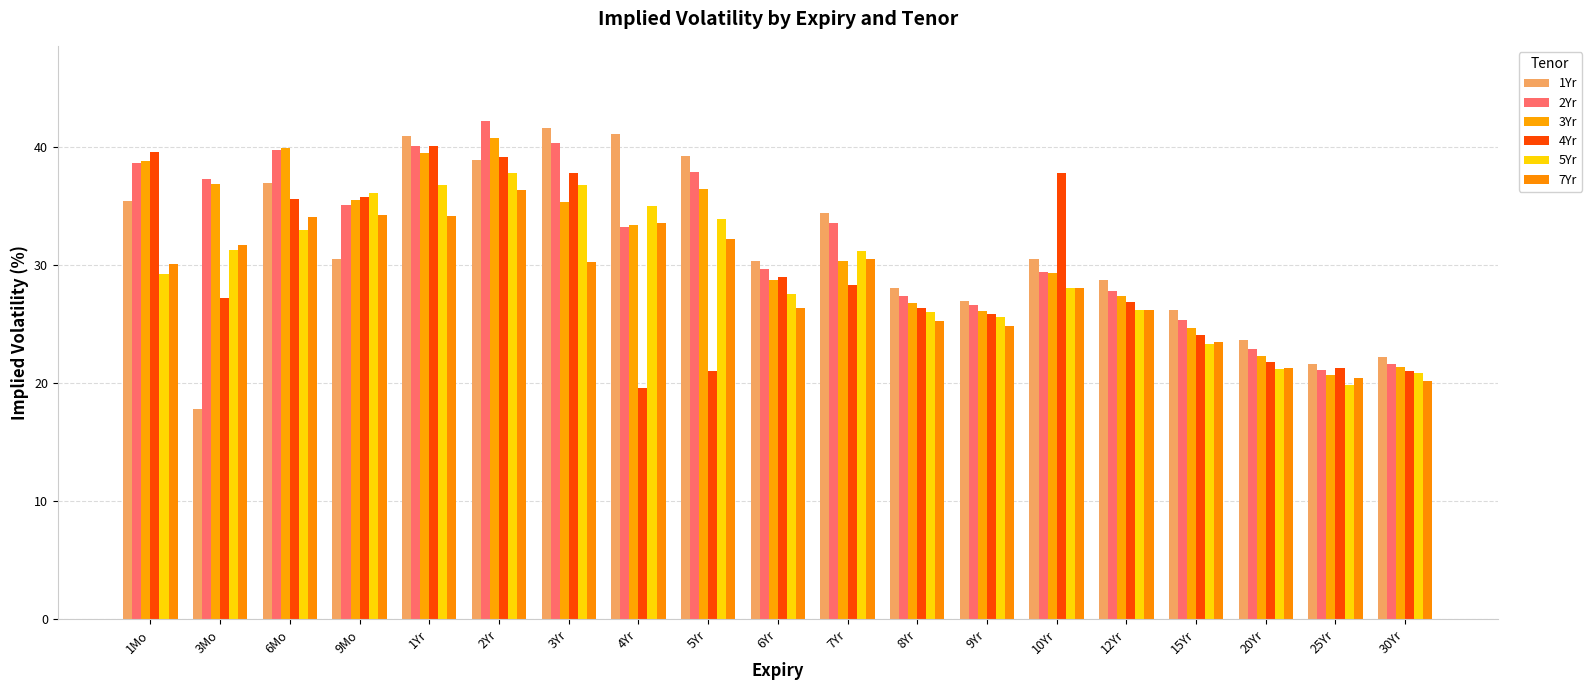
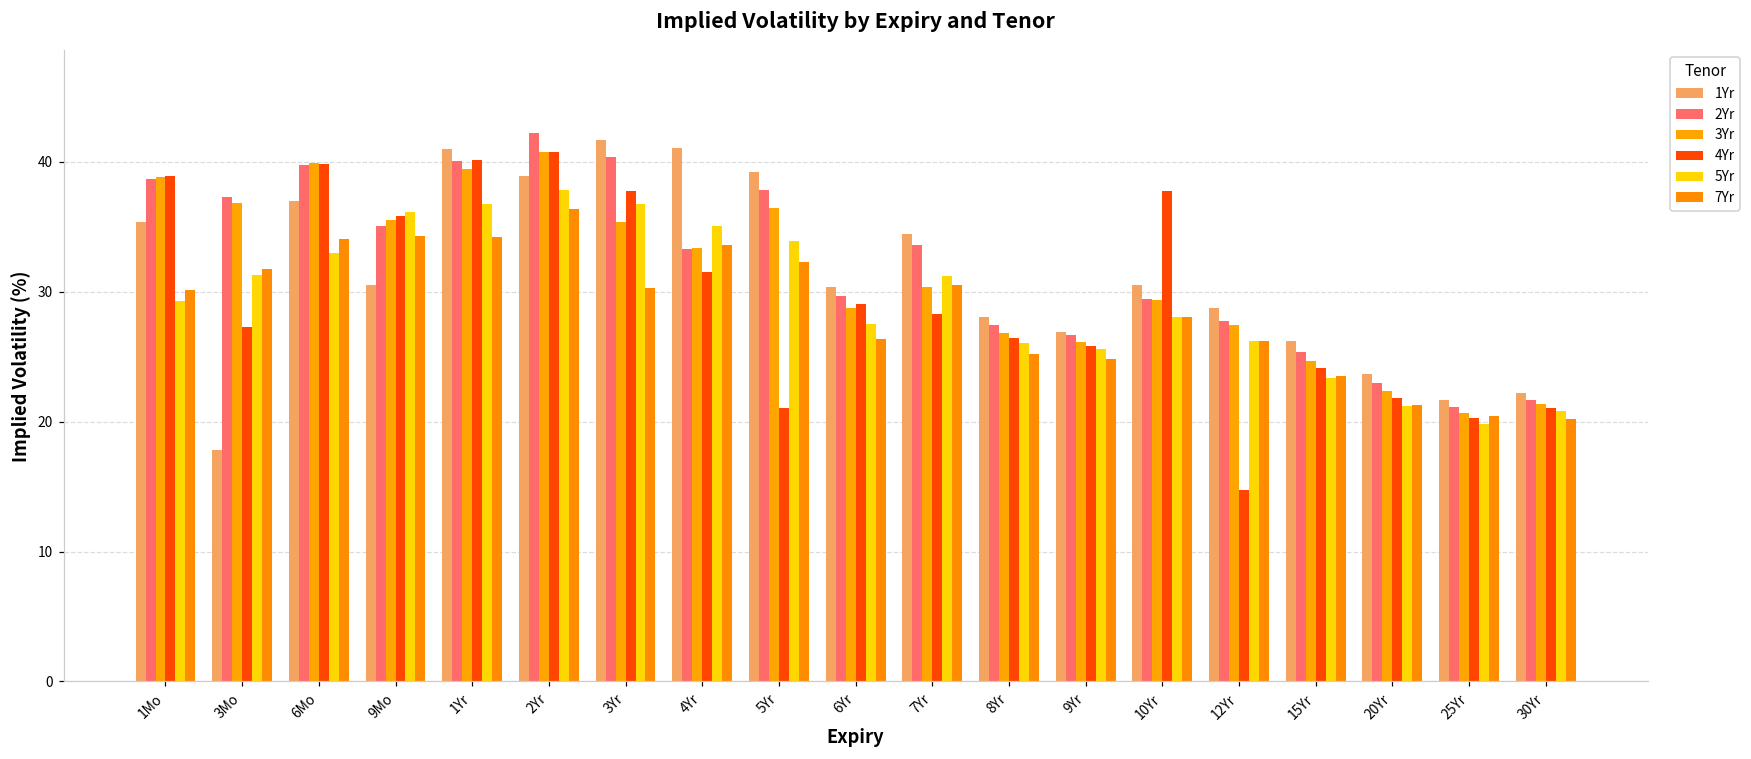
  {
    "4Yr": {
-     "1Mo": 39.6,
+     "1Mo": 38.9,
      "3Mo": 27.3,
-     "6Mo": 35.7,
+     "6Mo": 39.8,
      "9Mo": 35.8,
      "1Yr": 40.1,
-     "2Yr": 39.2,
+     "2Yr": 40.8,
      "3Yr": 37.8,
-     "4Yr": 19.6,
+     "4Yr": 31.5,
      "5Yr": 21.1,
      "6Yr": 29.0,
      "7Yr": 28.3,
      "8Yr": 26.4,
      "9Yr": 25.8,
      "10Yr": 37.8,
-     "12Yr": 26.9,
+     "12Yr": 14.7,
      "15Yr": 24.1,
      "20Yr": 21.8,
-     "25Yr": 21.3,
+     "25Yr": 20.3,
      "30Yr": 21.1
    }
  }
